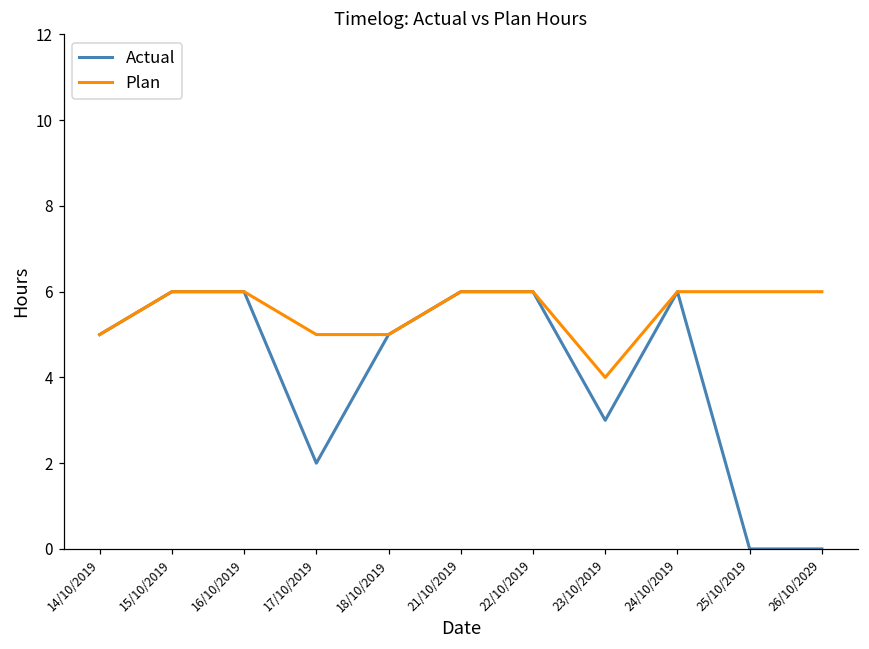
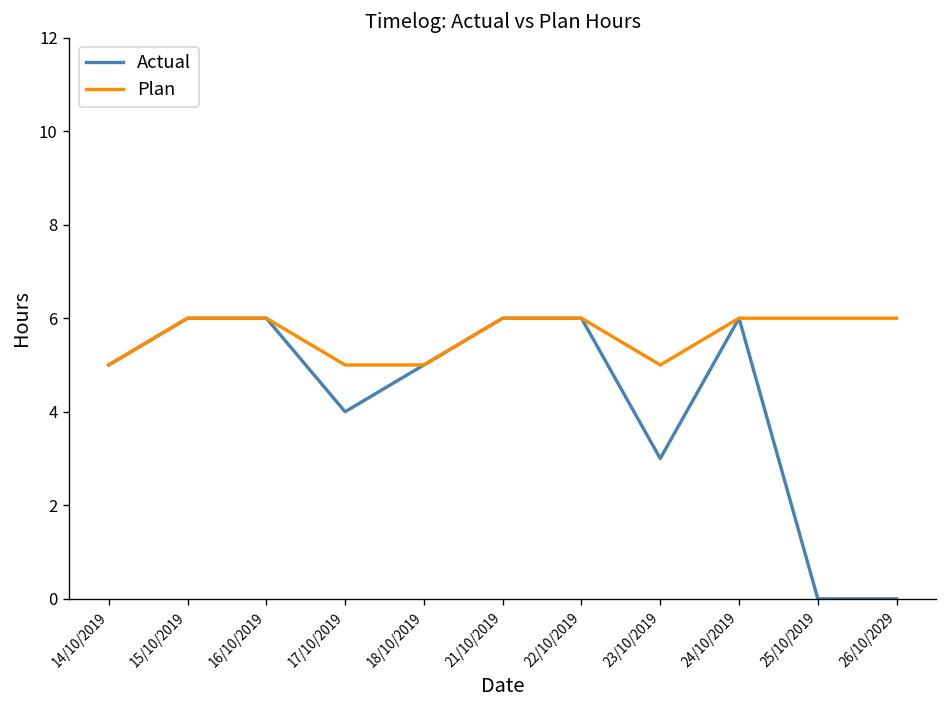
  {
    "Actual": {
-     "17/10/2019": 2,
+     "17/10/2019": 4,
      "23/10/2019": 3,
      "25/10/2019": 0,
      "26/10/2029": 0
    },
    "Plan": {
      "17/10/2019": 5,
-     "23/10/2019": 4,
+     "23/10/2019": 5,
      "25/10/2019": 6,
      "26/10/2029": 6
    }
  }
